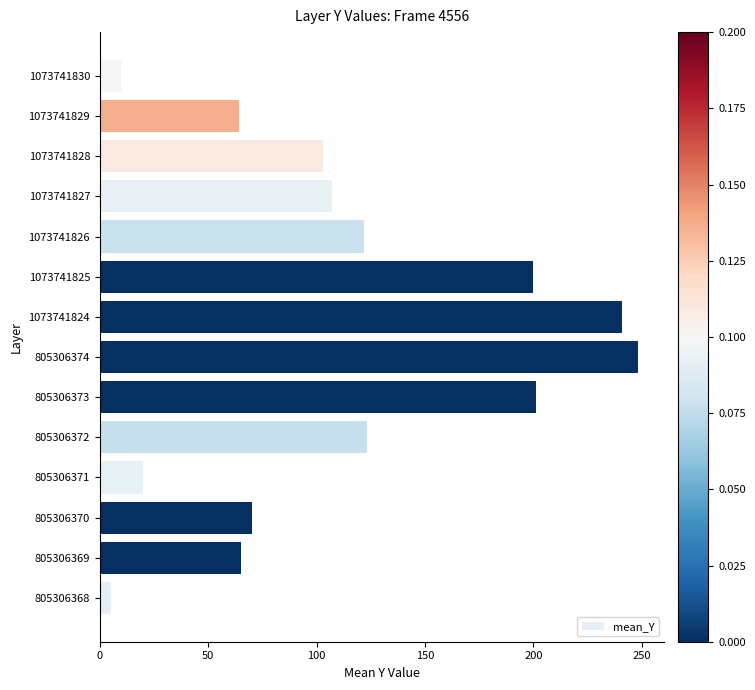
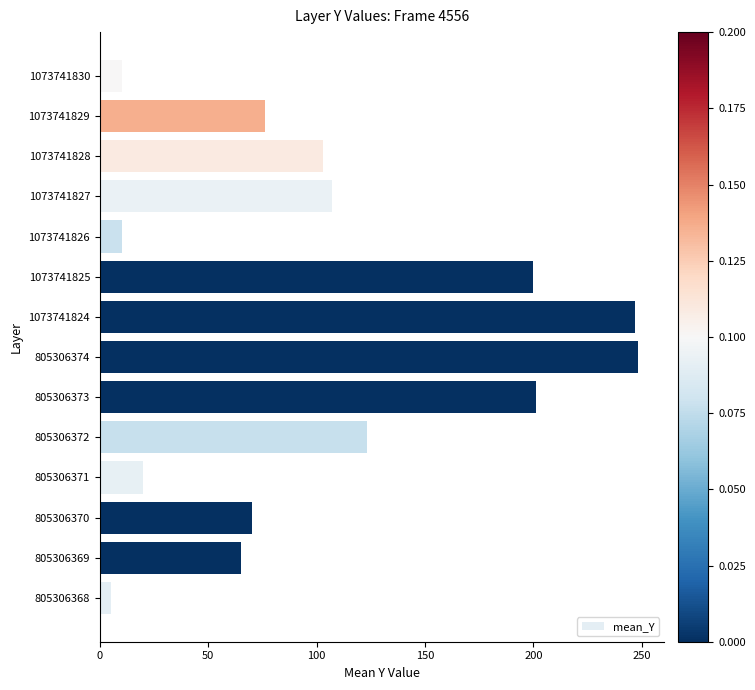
  {
    "1073741830": 10,
-   "1073741829": 64,
+   "1073741829": 76,
    "1073741828": 103,
    "1073741827": 107,
-   "1073741826": 122,
+   "1073741826": 10,
    "1073741825": 200,
-   "1073741824": 241,
+   "1073741824": 247,
    "805306374": 248,
    "805306373": 201,
    "805306372": 123,
    "805306371": 20,
    "805306370": 70,
    "805306369": 65,
    "805306368": 5
  }
